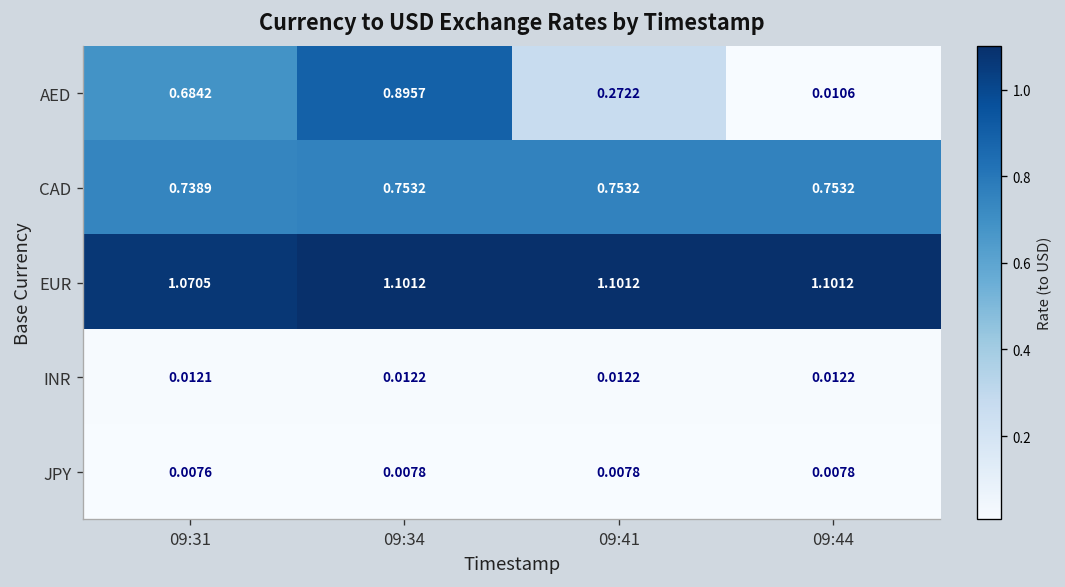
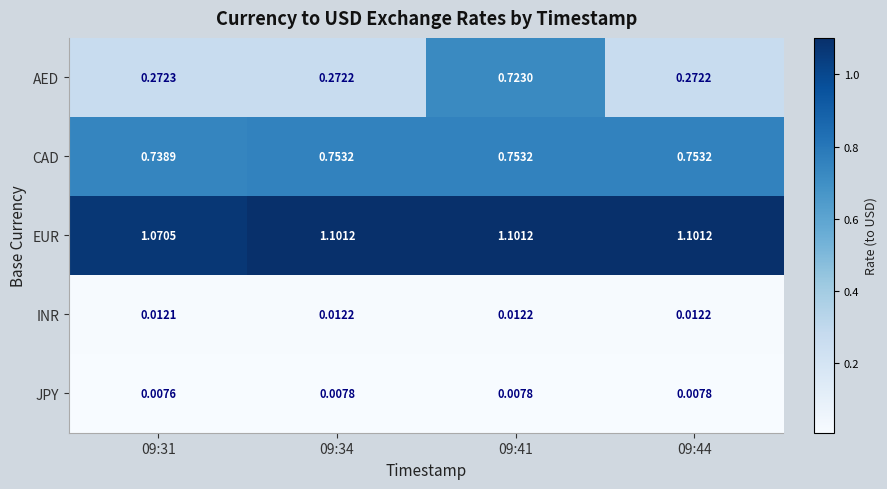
  {
    "AED": {
-     "09:31": 0.6842,
-     "09:34": 0.8957,
-     "09:41": 0.2722,
-     "09:44": 0.0106
+     "09:31": 0.2723,
+     "09:34": 0.2722,
+     "09:41": 0.7230,
+     "09:44": 0.2722
    },
    "CAD": {
      "09:31": 0.7389,
      "09:34": 0.7532,
      "09:41": 0.7532,
      "09:44": 0.7532
    },
    "EUR": {
      "09:31": 1.0705,
      "09:34": 1.1012,
      "09:41": 1.1012,
      "09:44": 1.1012
    },
    "INR": {
      "09:31": 0.0121,
      "09:34": 0.0122,
      "09:41": 0.0122,
      "09:44": 0.0122
    },
    "JPY": {
      "09:31": 0.0076,
      "09:34": 0.0078,
      "09:41": 0.0078,
      "09:44": 0.0078
    }
  }
